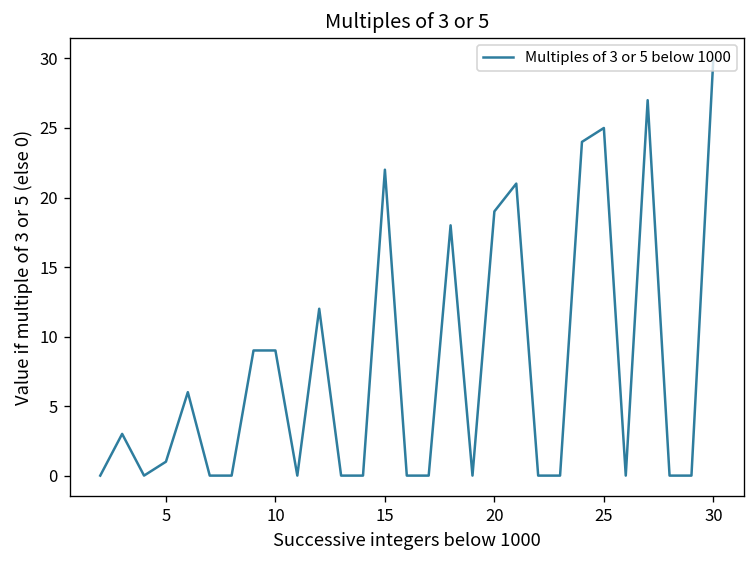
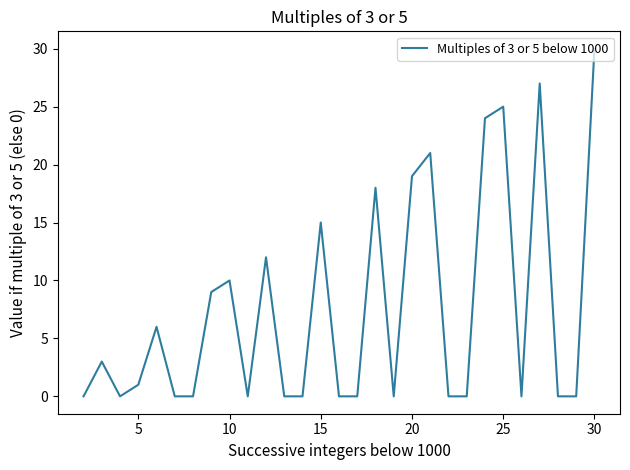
  {
    "5": 1,
-   "10": 9,
-   "15": 22,
+   "10": 10,
+   "15": 15,
    "20": 19,
    "25": 25
  }
